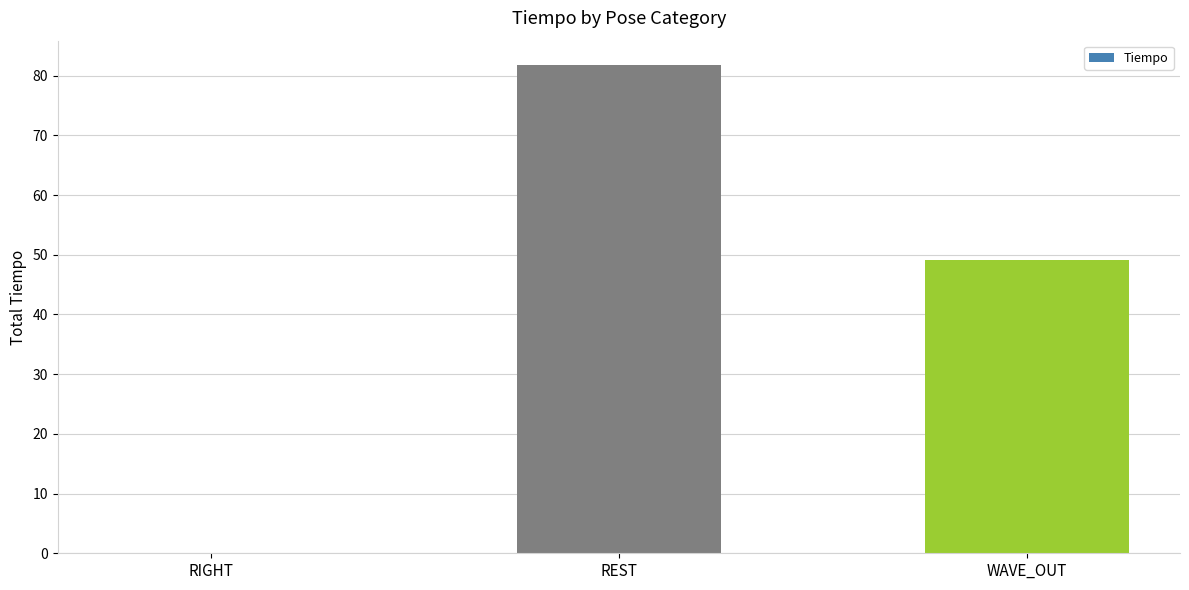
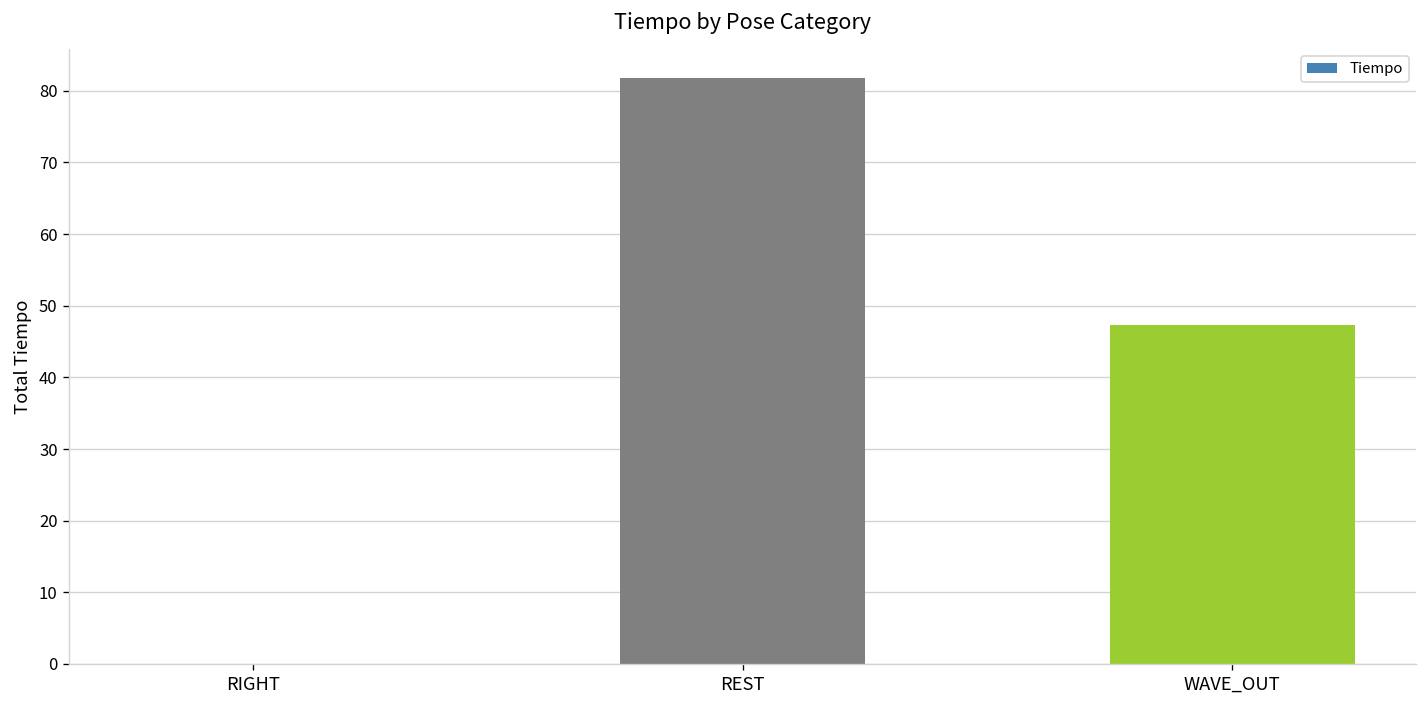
  {
    "RIGHT": 0,
    "REST": 82,
-   "WAVE_OUT": 49
+   "WAVE_OUT": 47
  }
